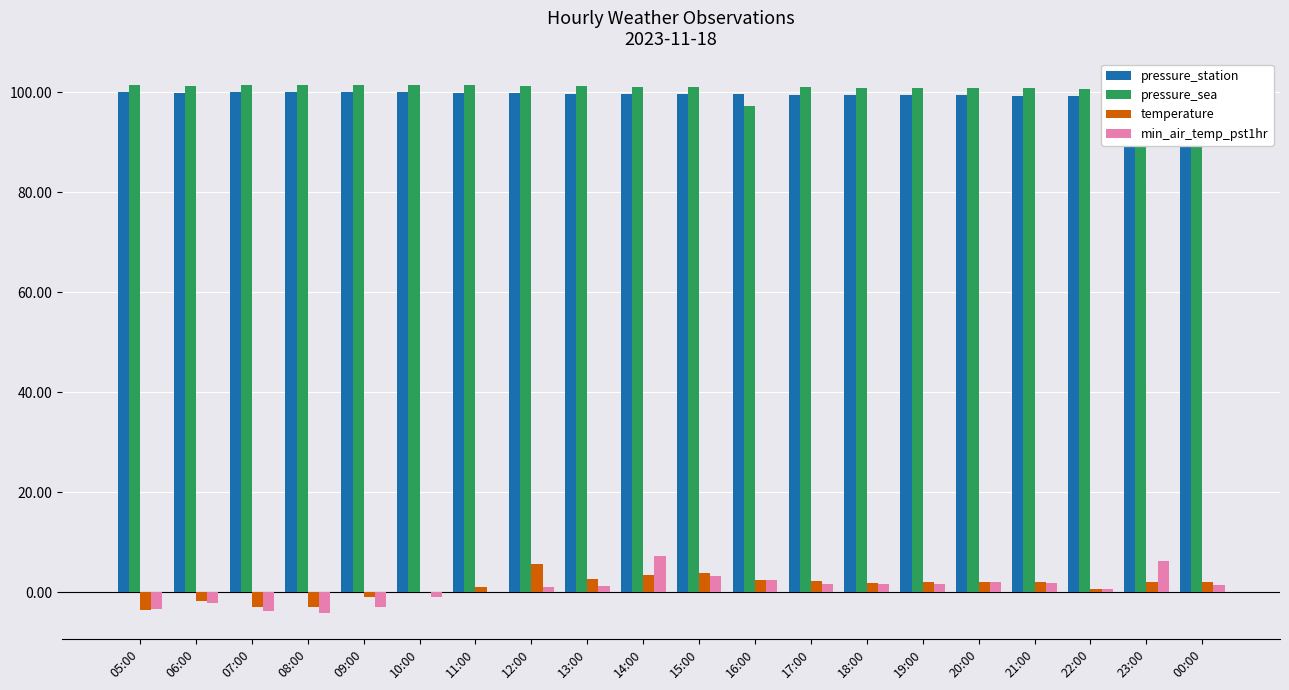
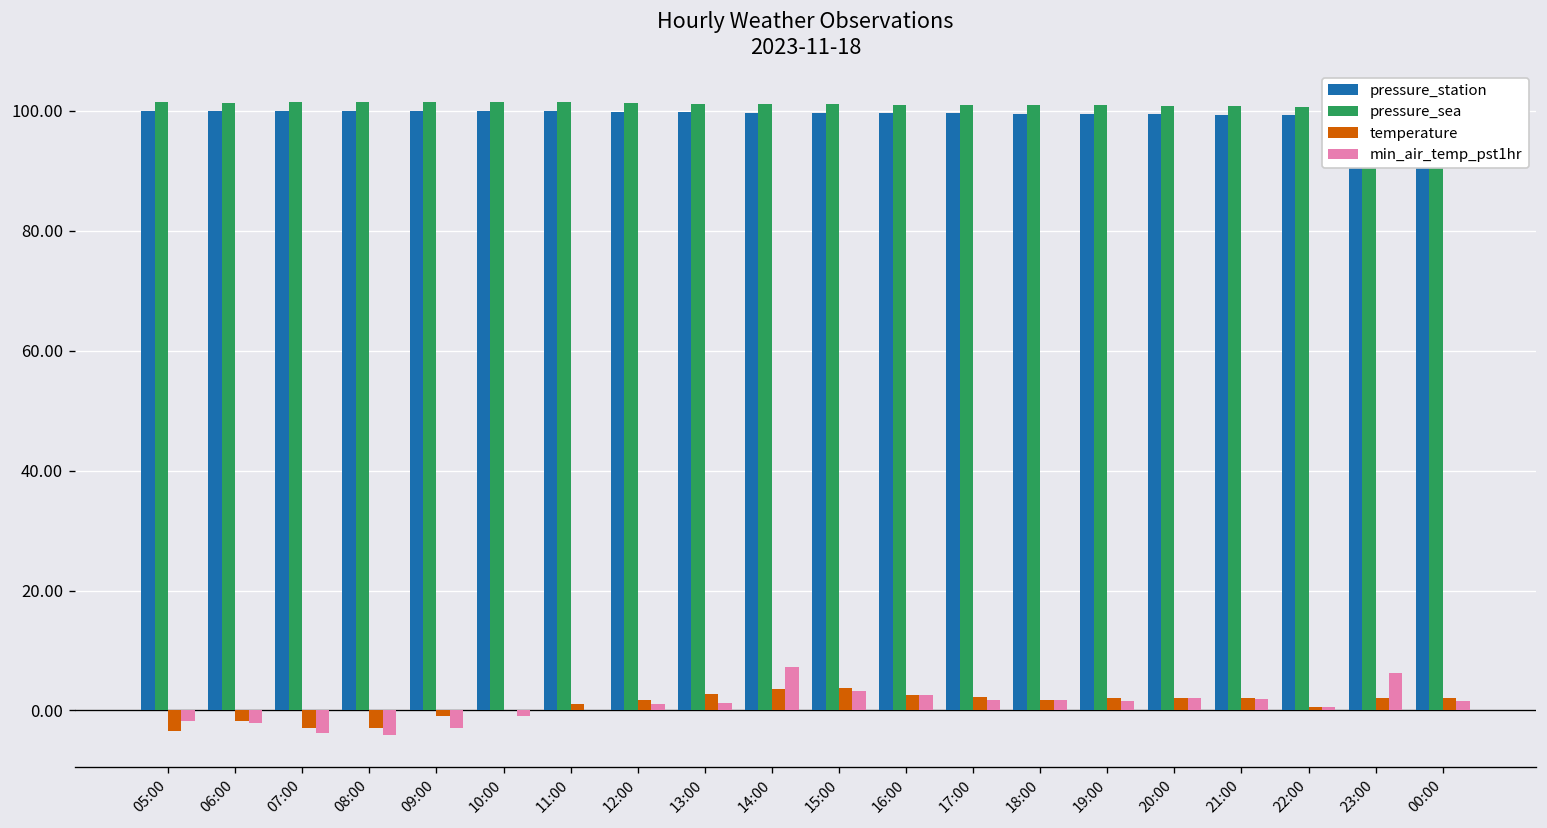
  {
    "pressure_station": {
      "05:00": 100,
      "06:00": 100,
      "07:00": 100,
      "08:00": 100,
      "09:00": 100,
      "10:00": 100,
      "11:00": 100,
      "12:00": 100,
      "13:00": 100,
      "14:00": 100,
      "15:00": 100,
      "16:00": 100,
      "17:00": 100,
      "18:00": 100,
      "19:00": 100,
      "20:00": 99,
      "21:00": 99,
      "22:00": 99
    },
    "pressure_sea": {
      "05:00": 101,
      "06:00": 101,
      "07:00": 101,
      "08:00": 101,
      "09:00": 101,
      "10:00": 101,
      "11:00": 101,
      "12:00": 101,
      "13:00": 101,
      "14:00": 101,
      "15:00": 101,
-     "16:00": 97,
+     "16:00": 101,
      "17:00": 101,
      "18:00": 101,
      "19:00": 101,
      "20:00": 101,
      "21:00": 101,
      "22:00": 101
    },
    "temperature": {
      "05:00": -4,
      "06:00": -2,
      "07:00": -3,
      "08:00": -3,
      "09:00": -1,
      "11:00": 1,
-     "12:00": 6,
+     "12:00": 2,
      "13:00": 3,
      "14:00": 4,
      "15:00": 4,
      "16:00": 3,
      "17:00": 2,
      "18:00": 2,
      "19:00": 2,
      "20:00": 2,
      "21:00": 2,
      "22:00": 1,
      "23:00": 2,
      "00:00": 2
    },
    "min_air_temp_pst1hr": {
-     "05:00": -3,
+     "05:00": -2,
      "06:00": -2,
      "07:00": -4,
      "08:00": -4,
      "09:00": -3,
      "10:00": -1,
      "11:00": 0,
      "12:00": 1,
      "13:00": 1,
      "14:00": 7,
      "15:00": 3,
      "16:00": 3,
      "17:00": 2,
      "18:00": 2,
      "19:00": 2,
      "20:00": 2,
      "21:00": 2,
      "22:00": 1,
      "23:00": 6,
      "00:00": 2
    }
  }
